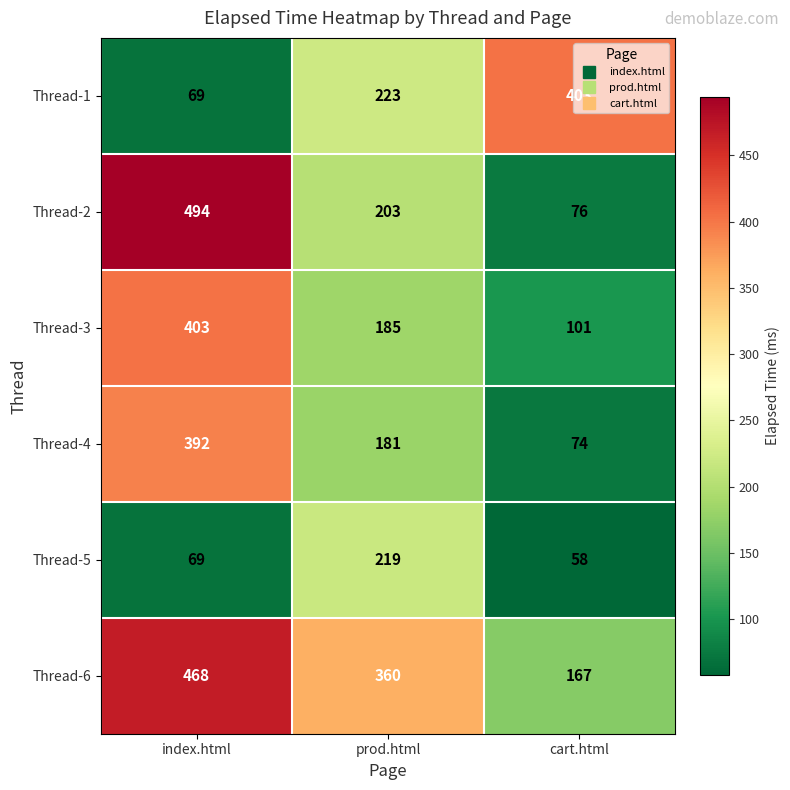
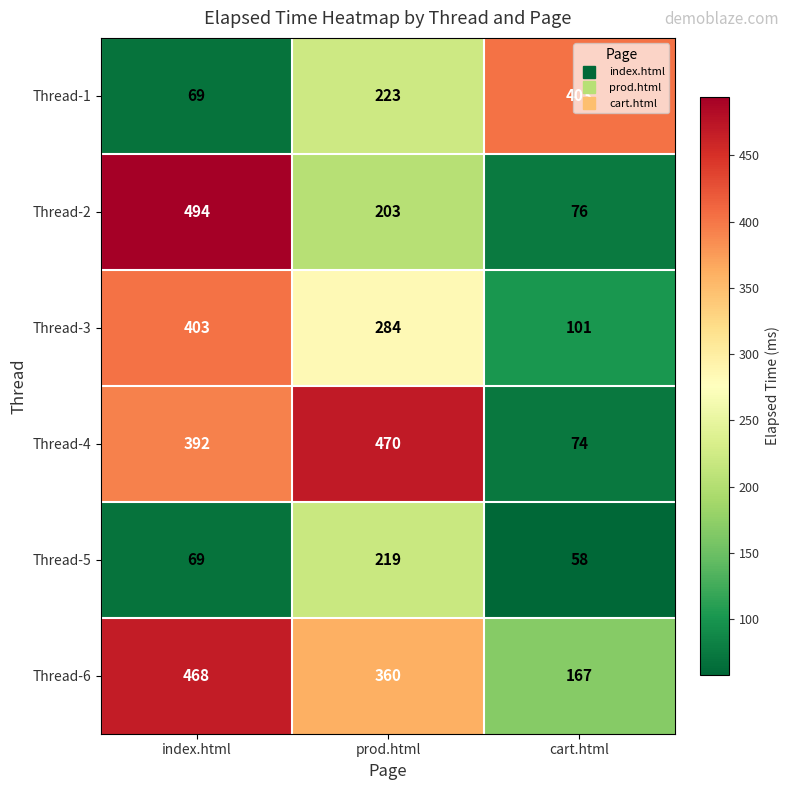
  {
    "Thread-1": {
      "index.html": 69,
      "prod.html": 223
    },
    "Thread-2": {
      "index.html": 494,
      "prod.html": 203,
      "cart.html": 76
    },
    "Thread-3": {
      "index.html": 403,
-     "prod.html": 185,
+     "prod.html": 284,
      "cart.html": 101
    },
    "Thread-4": {
      "index.html": 392,
-     "prod.html": 181,
+     "prod.html": 470,
      "cart.html": 74
    },
    "Thread-5": {
      "index.html": 69,
      "prod.html": 219,
      "cart.html": 58
    },
    "Thread-6": {
      "index.html": 468,
      "prod.html": 360,
      "cart.html": 167
    }
  }
